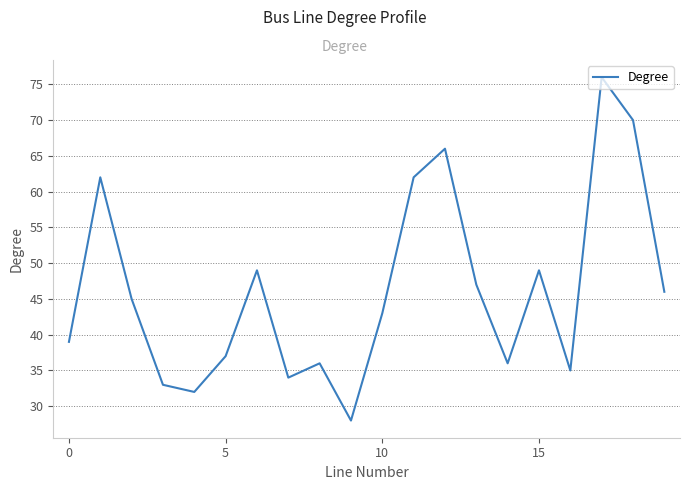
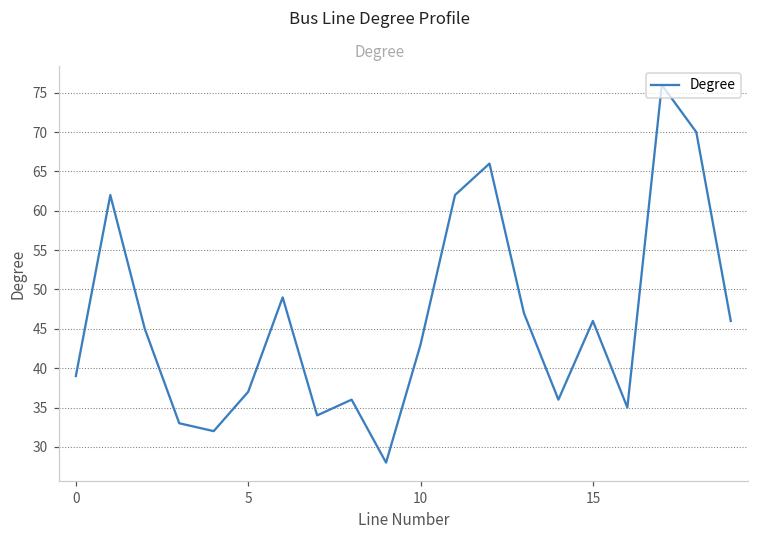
  {
    "0": 39,
    "5": 37,
    "10": 43,
-   "15": 49
+   "15": 46
  }
